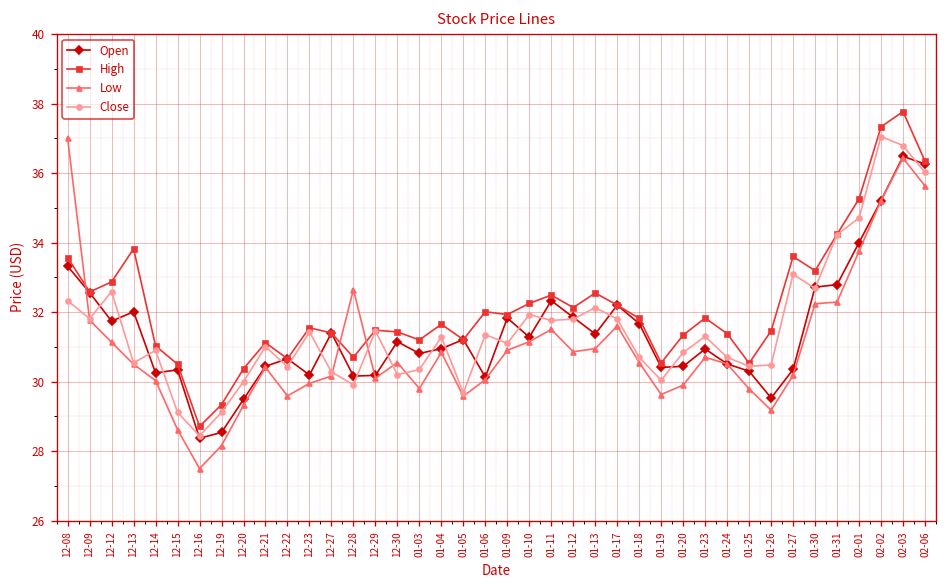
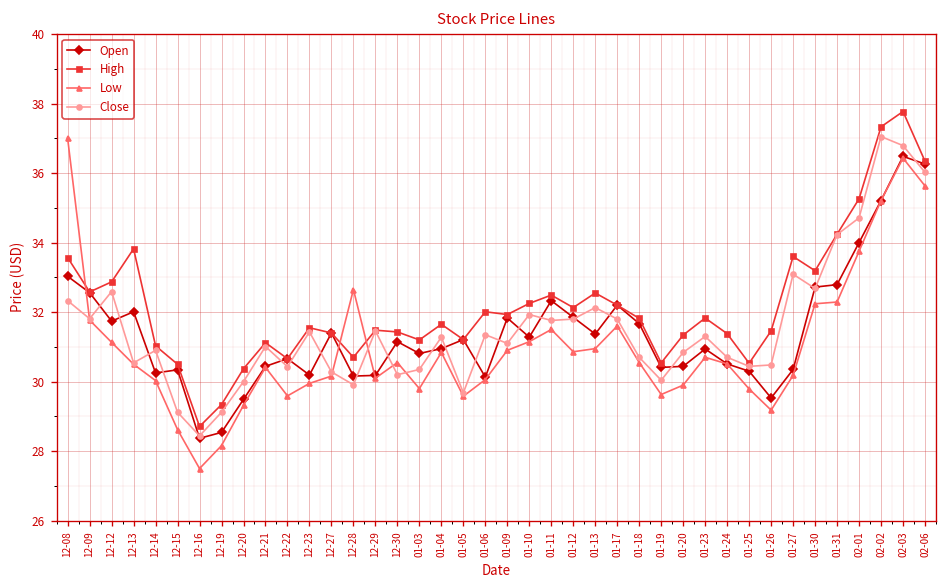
  {
    "Open": {
-     "12-08": 33.3,
+     "12-08": 33.0,
      "12-12": 31.7,
      "12-13": 32.0,
      "12-14": 30.3,
      "12-15": 30.3,
      "12-19": 28.5,
      "12-20": 29.5,
      "12-23": 30.2,
      "12-28": 30.2,
      "12-30": 31.2,
      "01-03": 30.8,
      "01-04": 31.0,
      "01-09": 31.8,
      "01-10": 31.3,
      "01-11": 32.3,
      "01-13": 31.4,
      "01-18": 31.7,
      "01-19": 30.4,
      "01-20": 30.4,
      "01-23": 30.9,
      "01-25": 30.3,
      "01-26": 29.5,
      "01-27": 30.4,
      "01-31": 32.8,
      "02-01": 34.0
    },
    "High": {
      "12-08": 33.6,
      "12-12": 32.9,
      "12-13": 33.8,
      "12-14": 31.0,
      "12-15": 30.5,
      "12-16": 28.7,
      "12-19": 29.3,
      "12-20": 30.4,
      "12-21": 31.1,
      "12-23": 31.6,
      "12-28": 30.7,
      "12-30": 31.4,
      "01-03": 31.2,
      "01-04": 31.7,
      "01-06": 32.0,
      "01-09": 31.9,
      "01-10": 32.3,
      "01-11": 32.5,
      "01-12": 32.1,
      "01-13": 32.6,
      "01-18": 31.8,
      "01-19": 30.5,
      "01-20": 31.3,
      "01-23": 31.8,
      "01-24": 31.4,
      "01-25": 30.5,
      "01-26": 31.5,
      "01-27": 33.6,
      "01-30": 33.2,
      "02-01": 35.3,
      "02-02": 37.3,
      "02-03": 37.8
    },
    "Low": {
      "12-08": 37.0,
      "12-12": 31.1,
      "12-14": 30.0,
      "12-15": 28.6,
      "12-16": 27.5,
      "12-19": 28.2,
      "12-20": 29.3,
      "12-22": 29.6,
      "12-23": 30.0,
      "12-27": 30.2,
      "12-28": 32.7,
      "12-30": 30.6,
      "01-03": 29.8,
      "01-04": 30.8,
      "01-05": 29.6,
      "01-09": 30.9,
      "01-10": 31.2,
      "01-11": 31.5,
      "01-12": 30.9,
      "01-13": 31.0,
      "01-17": 31.6,
      "01-18": 30.6,
      "01-19": 29.6,
      "01-20": 29.9,
      "01-23": 30.7,
      "01-25": 29.8,
      "01-26": 29.2,
      "01-27": 30.2,
      "01-30": 32.2,
      "01-31": 32.3,
      "02-01": 33.8,
      "02-06": 35.6
    },
    "Close": {
      "12-08": 32.3,
      "12-12": 32.6,
      "12-14": 30.9,
      "12-15": 29.1,
      "12-19": 29.1,
      "12-20": 30.0,
      "12-21": 31.0,
      "12-22": 30.4,
      "12-23": 31.4,
      "12-27": 30.3,
      "12-28": 29.9,
      "12-30": 30.2,
      "01-03": 30.4,
      "01-04": 31.3,
      "01-05": 29.7,
      "01-06": 31.4,
      "01-09": 31.1,
      "01-10": 31.9,
      "01-11": 31.8,
      "01-13": 32.1,
      "01-17": 31.8,
      "01-18": 30.7,
      "01-19": 30.0,
      "01-20": 30.8,
      "01-23": 31.3,
      "01-24": 30.7,
      "01-25": 30.4,
      "01-26": 30.5,
      "01-27": 33.1,
      "02-01": 34.7,
      "02-02": 37.1,
      "02-03": 36.8,
      "02-06": 36.0
    }
  }
